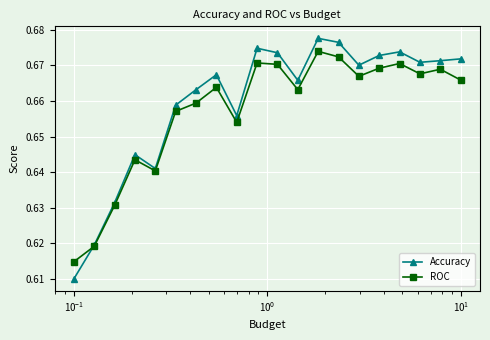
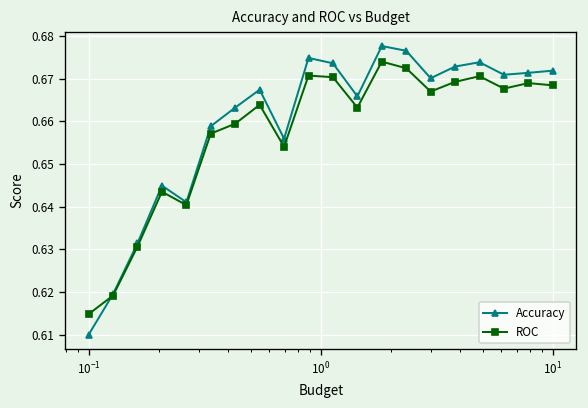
  {
    "Accuracy": {
      "10^-1": 0.610,
      "10^1": 0.672
    },
    "ROC": {
      "10^-1": 0.615,
-     "10^1": 0.666
+     "10^1": 0.668
    }
  }
